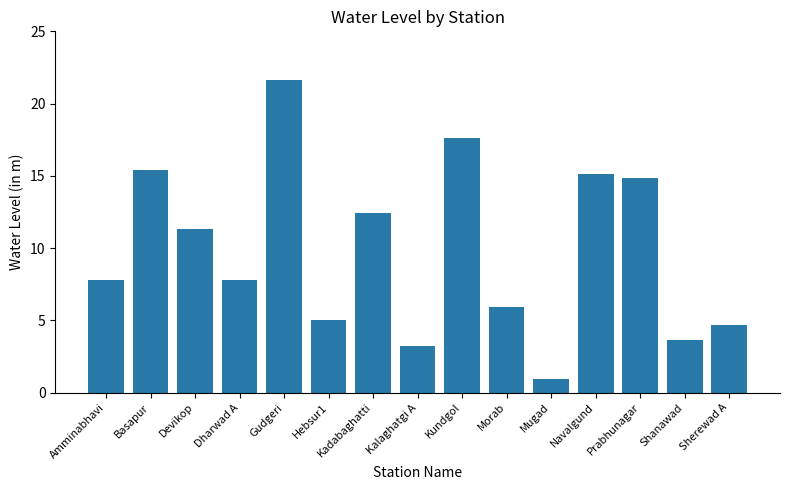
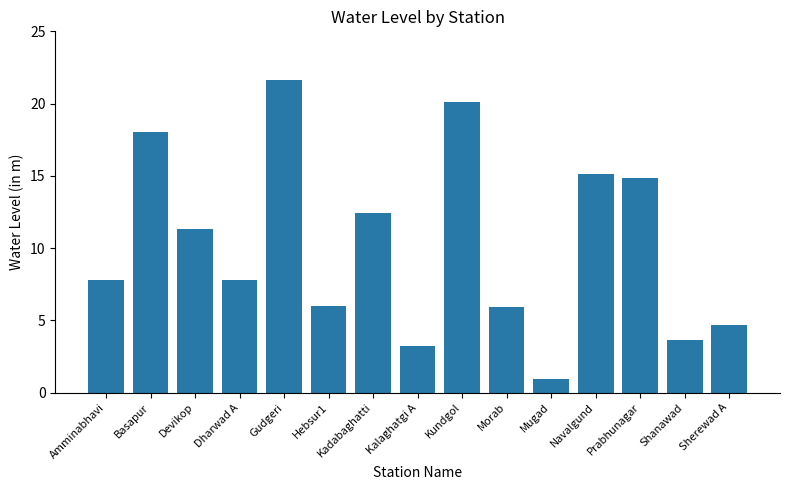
  {
    "Amminabhavi": 7.8,
-   "Basapur": 15.4,
+   "Basapur": 18.0,
    "Devikop": 11.3,
    "Dharwad A": 7.8,
    "Gudgeri": 21.7,
-   "Hebsur1": 5,
+   "Hebsur1": 6,
    "Kadabaghatti": 12.4,
    "Kalaghatgi A": 3.2,
-   "Kundgol": 17.6,
+   "Kundgol": 20.1,
    "Morab": 6.0,
    "Mugad": 1.0,
    "Navalgund": 15.1,
    "Prabhunagar": 14.9,
    "Shanawad": 3.7,
    "Sherewad A": 4.7
  }
